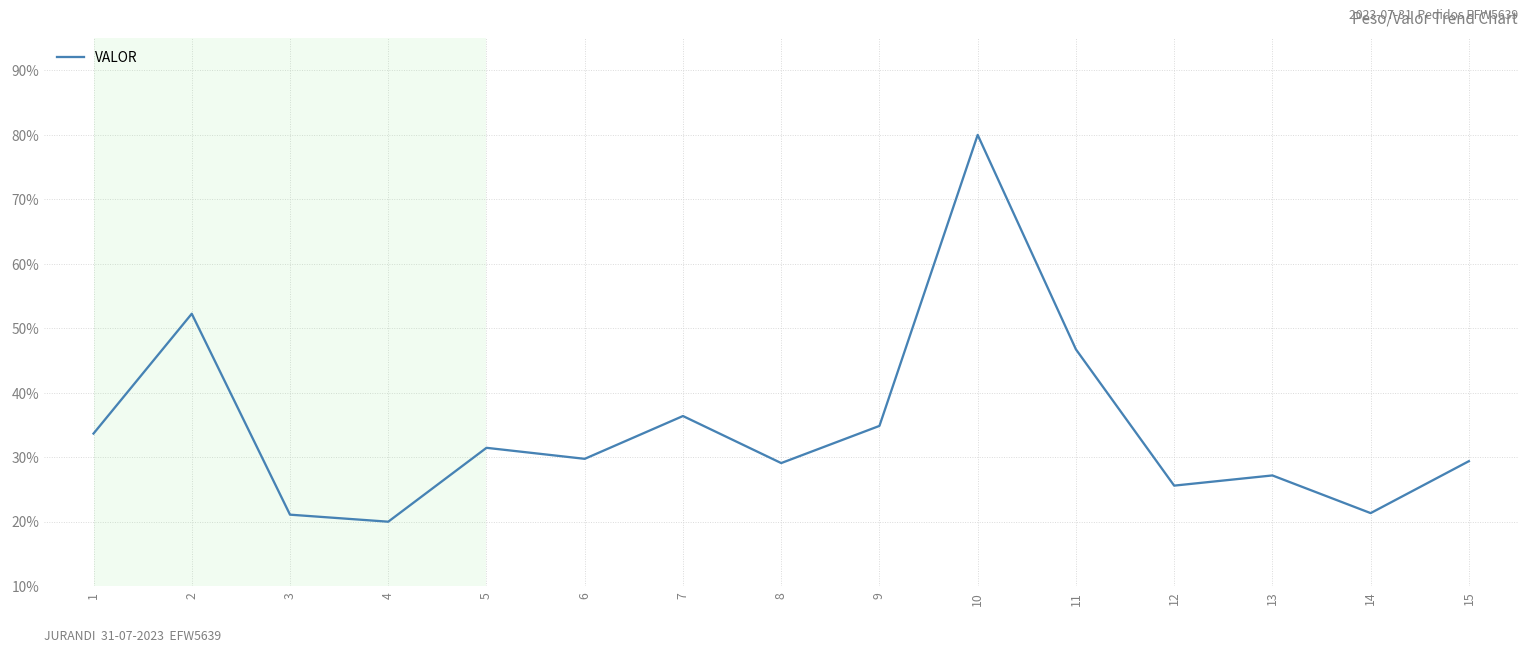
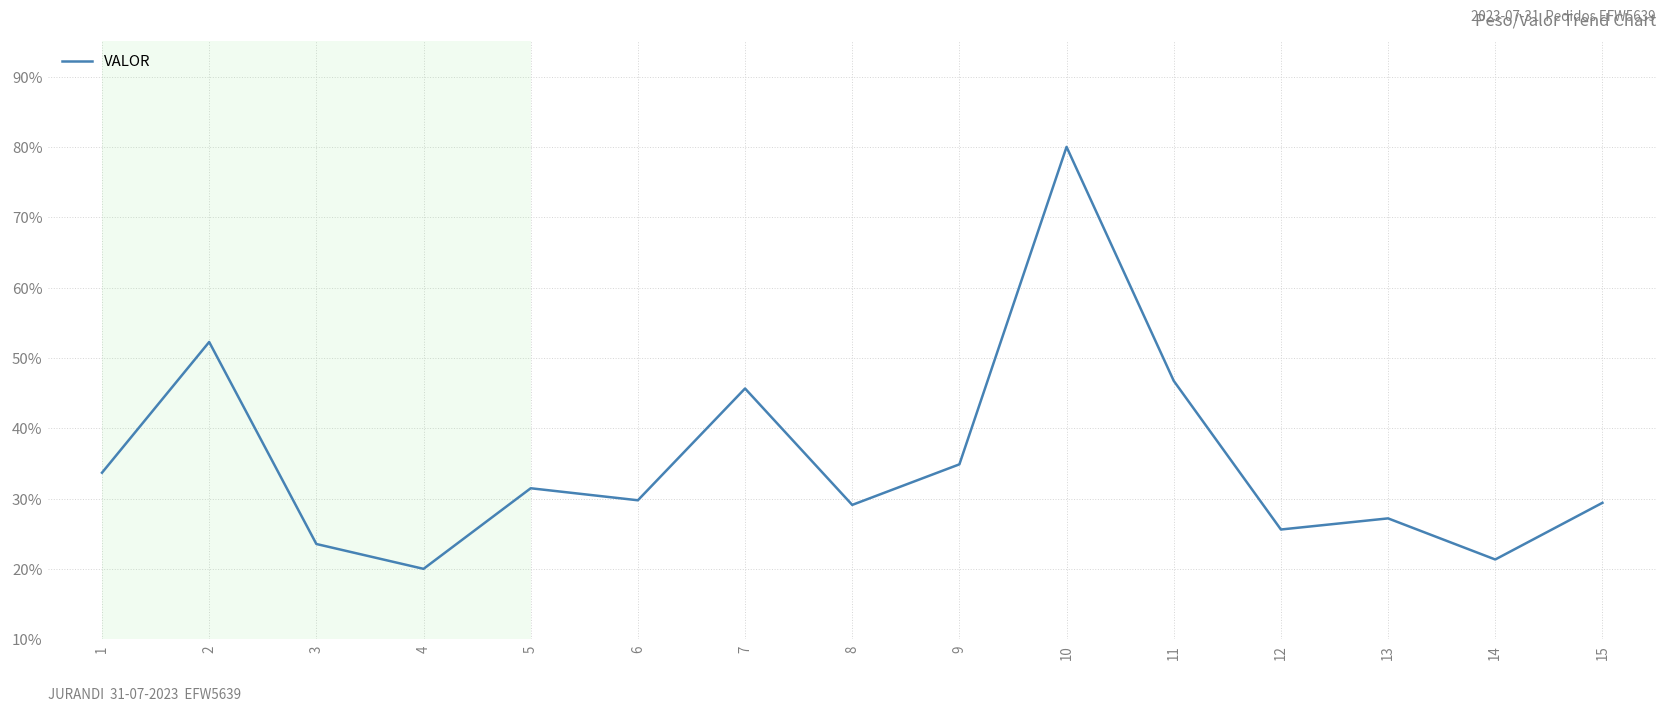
  {
    "1": "34%",
    "2": "52%",
-   "3": "21%",
+   "3": "24%",
    "4": "20%",
    "5": "31%",
    "6": "30%",
-   "7": "36%",
+   "7": "46%",
    "8": "29%",
    "9": "35%",
    "10": "80%",
    "11": "47%",
    "12": "26%",
    "13": "27%",
    "14": "21%",
    "15": "29%"
  }
